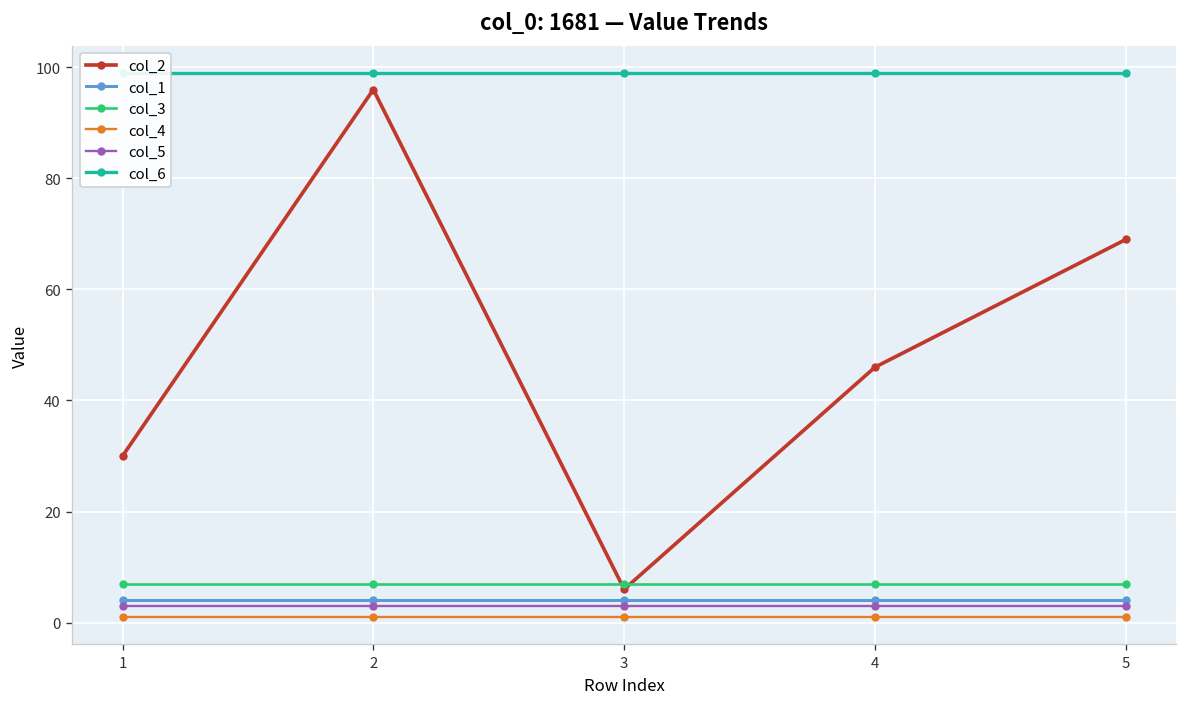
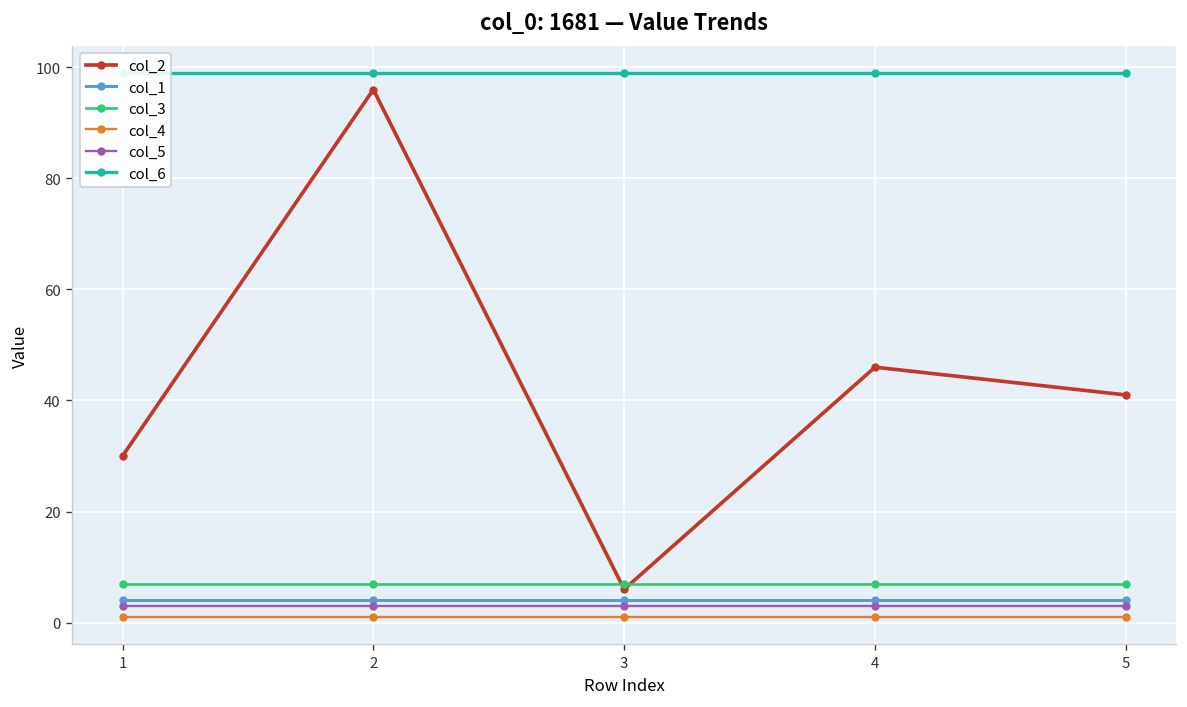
  {
    "col_2": {
      "1": 30,
      "2": 96,
      "3": 6,
      "4": 46,
-     "5": 69
+     "5": 41
    },
    "col_1": {
      "1": 4,
      "2": 4,
      "3": 4,
      "4": 4,
      "5": 4
    },
    "col_4": {
      "1": 1,
      "2": 1,
      "3": 1,
      "4": 1,
      "5": 1
    },
    "col_5": {
      "1": 3,
      "2": 3,
      "3": 3,
      "4": 3,
      "5": 3
    }
  }
